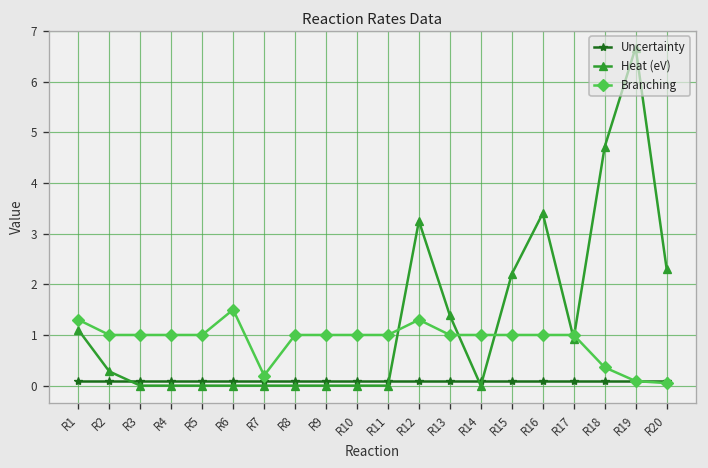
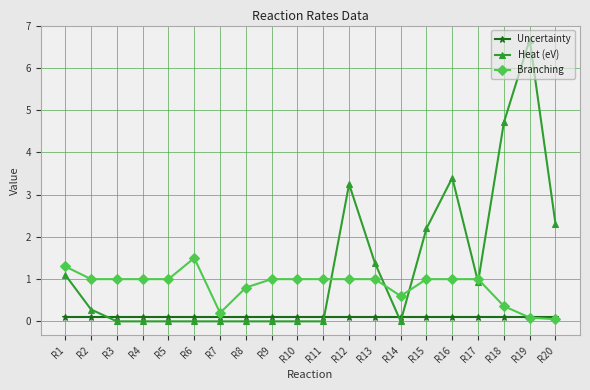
  {
    "Branching": {
      "R1": 1.3,
      "R2": 1.0,
      "R3": 1.0,
      "R4": 1.0,
      "R5": 1.0,
      "R6": 1.5,
      "R7": 0.2,
-     "R8": 1.0,
+     "R8": 0.8,
      "R9": 1.0,
      "R10": 1.0,
      "R11": 1.0,
-     "R12": 1.3,
+     "R12": 1.0,
      "R13": 1.0,
-     "R14": 1.0,
+     "R14": 0.6,
      "R15": 1.0,
      "R16": 1.0,
      "R17": 1.0,
      "R18": 0.4
    }
  }
